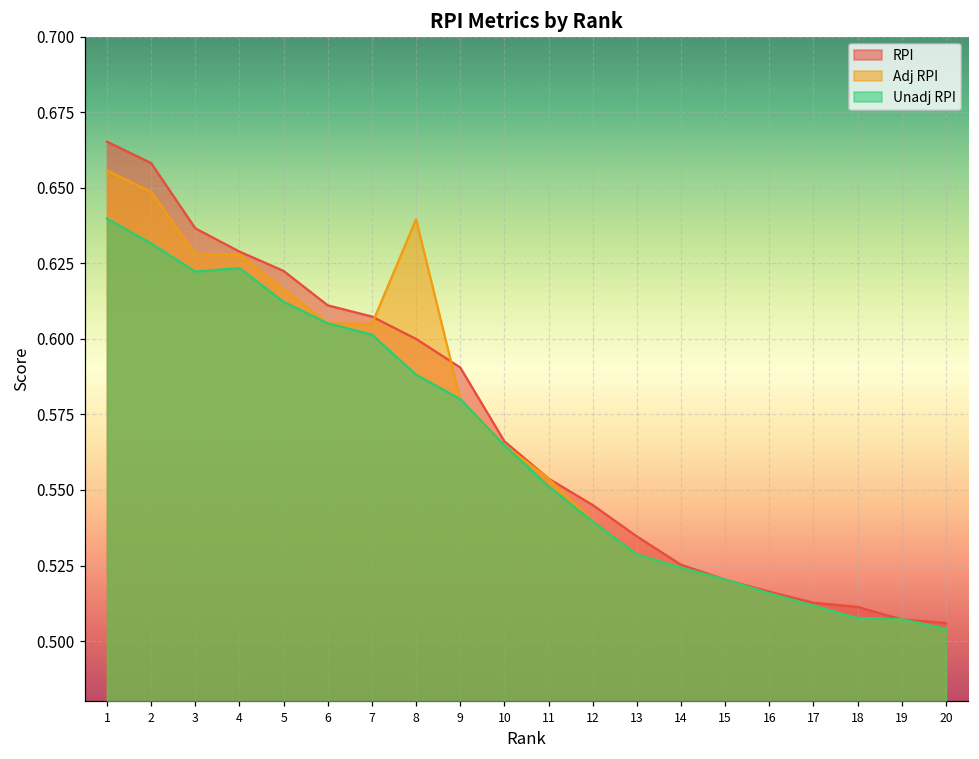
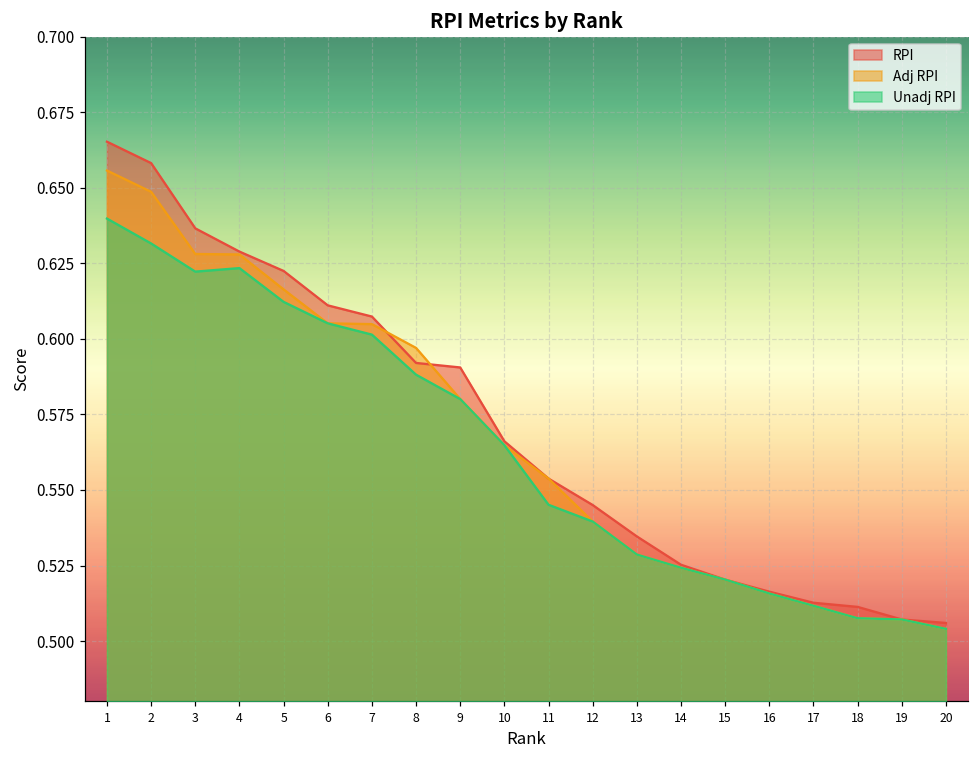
  {
    "RPI": {
      "1": 0.665,
      "2": 0.658,
      "3": 0.637,
      "4": 0.629,
      "5": 0.622,
      "6": 0.611,
      "7": 0.607,
-     "8": 0.600,
+     "8": 0.592,
      "9": 0.591,
      "10": 0.566,
      "12": 0.545,
      "13": 0.535,
      "14": 0.525,
      "17": 0.513,
      "18": 0.511,
      "20": 0.506
    },
    "Adj RPI": {
      "1": 0.656,
      "2": 0.649,
      "3": 0.628,
      "4": 0.628,
      "5": 0.616,
      "7": 0.605,
-     "8": 0.640
+     "8": 0.597
    },
    "Unadj RPI": {
      "1": 0.640,
      "2": 0.632,
      "3": 0.622,
      "4": 0.623,
      "5": 0.612,
      "7": 0.601,
      "8": 0.588,
-     "11": 0.551
+     "11": 0.545
    }
  }
